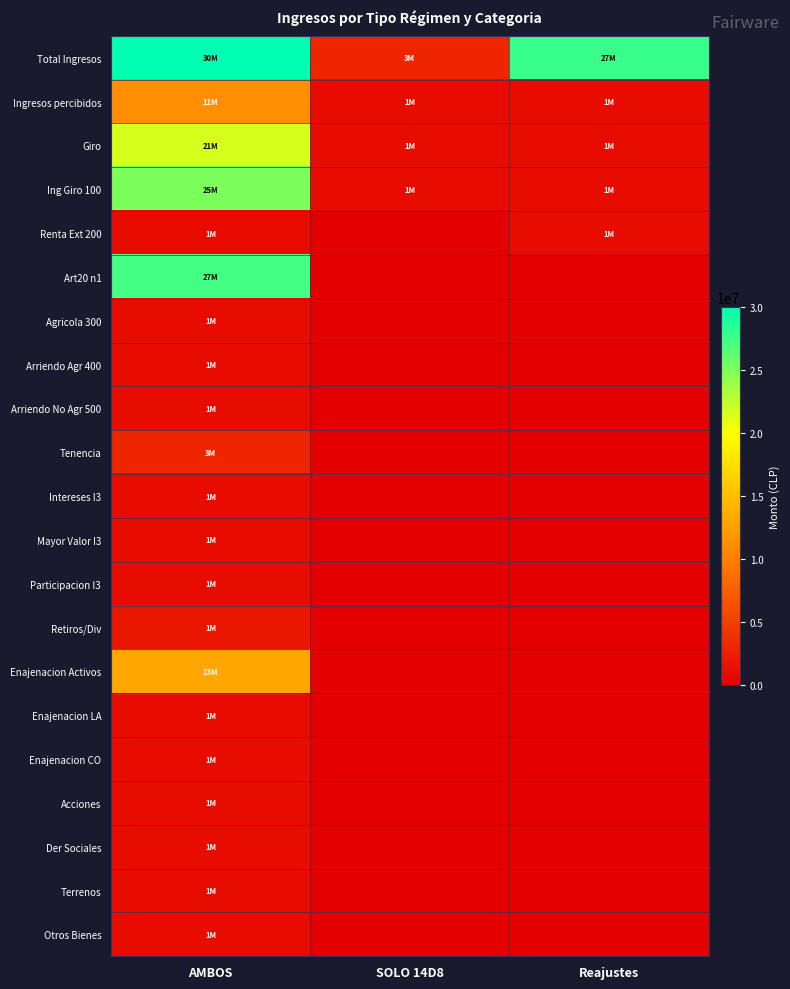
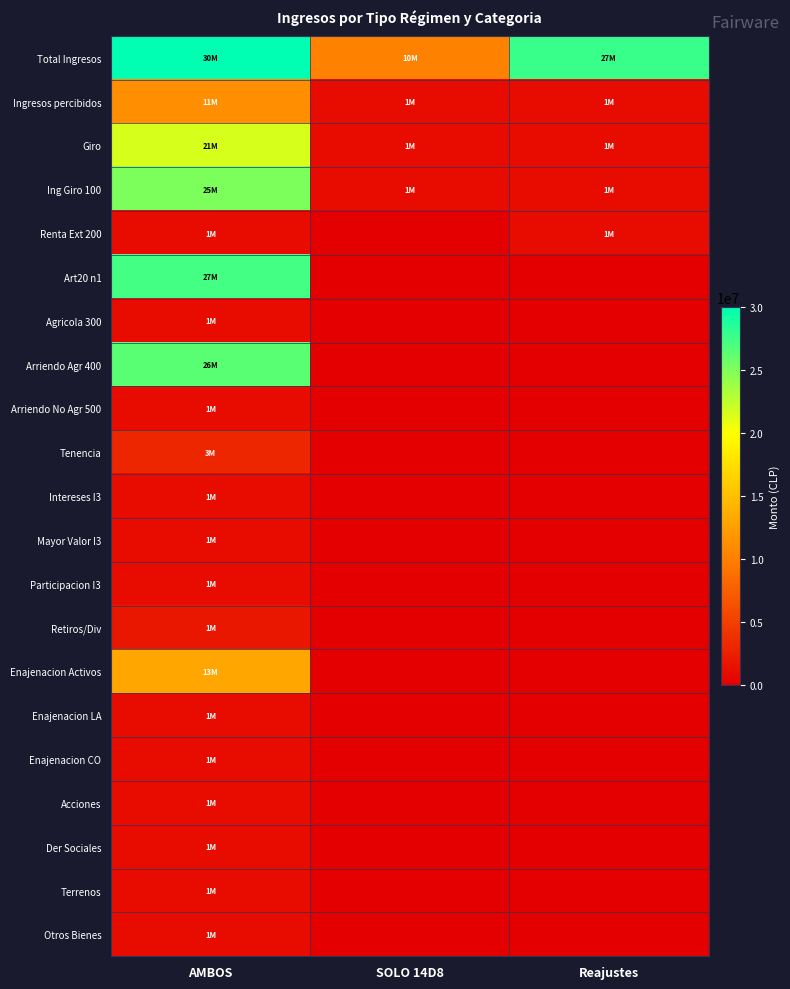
  {
    "Total Ingresos": {
      "AMBOS": "30M",
-     "SOLO 14D8": "3M",
+     "SOLO 14D8": "10M",
      "Reajustes": "27M"
    },
    "Ingresos percibidos": {
      "AMBOS": "11M",
      "SOLO 14D8": "1M",
      "Reajustes": "1M"
    },
    "Giro": {
      "AMBOS": "21M",
      "SOLO 14D8": "1M",
      "Reajustes": "1M"
    },
    "Ing Giro 100": {
      "AMBOS": "25M",
      "SOLO 14D8": "1M",
      "Reajustes": "1M"
    },
    "Renta Ext 200": {
      "AMBOS": "1M",
      "Reajustes": "1M"
    },
    "Art20 n1": {
      "AMBOS": "27M"
    },
    "Agricola 300": {
      "AMBOS": "1M"
    },
    "Arriendo Agr 400": {
-     "AMBOS": "1M"
+     "AMBOS": "26M"
    },
    "Arriendo No Agr 500": {
      "AMBOS": "1M"
    },
    "Tenencia": {
      "AMBOS": "3M"
    },
    "Intereses I3": {
      "AMBOS": "1M"
    },
    "Mayor Valor I3": {
      "AMBOS": "1M"
    },
    "Participacion I3": {
      "AMBOS": "1M"
    },
    "Retiros/Div": {
      "AMBOS": "1M"
    },
    "Enajenacion Activos": {
      "AMBOS": "13M"
    },
    "Enajenacion LA": {
      "AMBOS": "1M"
    },
    "Enajenacion CO": {
      "AMBOS": "1M"
    },
    "Acciones": {
      "AMBOS": "1M"
    },
    "Der Sociales": {
      "AMBOS": "1M"
    },
    "Terrenos": {
      "AMBOS": "1M"
    },
    "Otros Bienes": {
      "AMBOS": "1M"
    }
  }
